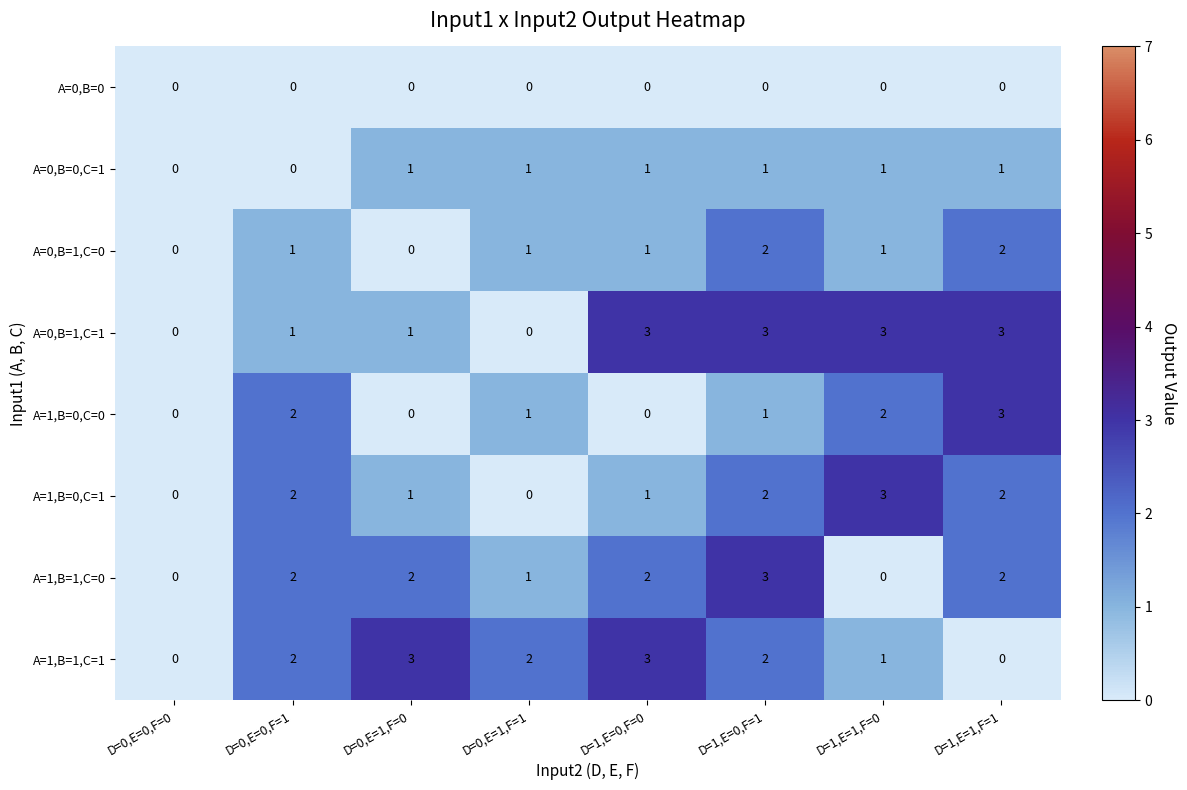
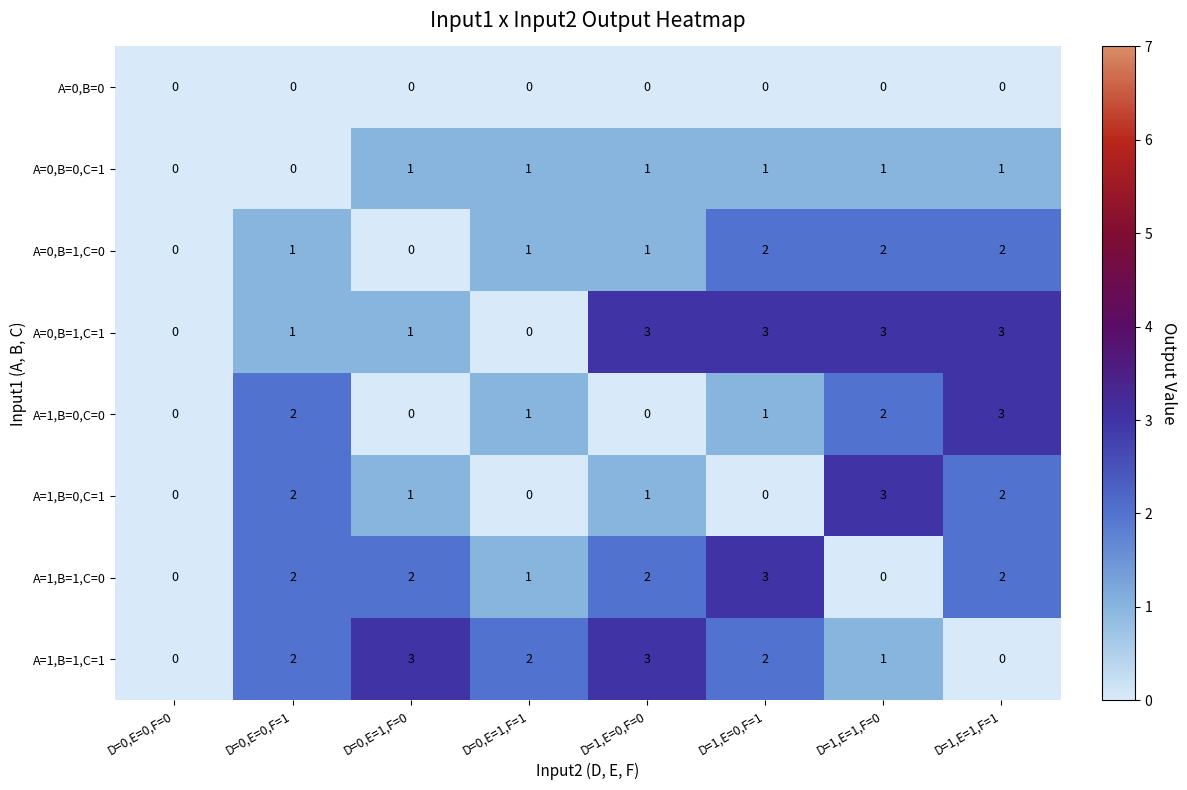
  {
    "A=0,B=0": {
      "D=0,E=0,F=0": 0,
      "D=0,E=0,F=1": 0,
      "D=0,E=1,F=0": 0,
      "D=0,E=1,F=1": 0,
      "D=1,E=0,F=0": 0,
      "D=1,E=0,F=1": 0,
      "D=1,E=1,F=0": 0,
      "D=1,E=1,F=1": 0
    },
    "A=0,B=0,C=1": {
      "D=0,E=0,F=0": 0,
      "D=0,E=0,F=1": 0,
      "D=0,E=1,F=0": 1,
      "D=0,E=1,F=1": 1,
      "D=1,E=0,F=0": 1,
      "D=1,E=0,F=1": 1,
      "D=1,E=1,F=0": 1,
      "D=1,E=1,F=1": 1
    },
    "A=0,B=1,C=0": {
      "D=0,E=0,F=0": 0,
      "D=0,E=0,F=1": 1,
      "D=0,E=1,F=0": 0,
      "D=0,E=1,F=1": 1,
      "D=1,E=0,F=0": 1,
      "D=1,E=0,F=1": 2,
-     "D=1,E=1,F=0": 1,
+     "D=1,E=1,F=0": 2,
      "D=1,E=1,F=1": 2
    },
    "A=0,B=1,C=1": {
      "D=0,E=0,F=0": 0,
      "D=0,E=0,F=1": 1,
      "D=0,E=1,F=0": 1,
      "D=0,E=1,F=1": 0,
      "D=1,E=0,F=0": 3,
      "D=1,E=0,F=1": 3,
      "D=1,E=1,F=0": 3,
      "D=1,E=1,F=1": 3
    },
    "A=1,B=0,C=0": {
      "D=0,E=0,F=0": 0,
      "D=0,E=0,F=1": 2,
      "D=0,E=1,F=0": 0,
      "D=0,E=1,F=1": 1,
      "D=1,E=0,F=0": 0,
      "D=1,E=0,F=1": 1,
      "D=1,E=1,F=0": 2,
      "D=1,E=1,F=1": 3
    },
    "A=1,B=0,C=1": {
      "D=0,E=0,F=0": 0,
      "D=0,E=0,F=1": 2,
      "D=0,E=1,F=0": 1,
      "D=0,E=1,F=1": 0,
      "D=1,E=0,F=0": 1,
-     "D=1,E=0,F=1": 2,
+     "D=1,E=0,F=1": 0,
      "D=1,E=1,F=0": 3,
      "D=1,E=1,F=1": 2
    },
    "A=1,B=1,C=0": {
      "D=0,E=0,F=0": 0,
      "D=0,E=0,F=1": 2,
      "D=0,E=1,F=0": 2,
      "D=0,E=1,F=1": 1,
      "D=1,E=0,F=0": 2,
      "D=1,E=0,F=1": 3,
      "D=1,E=1,F=0": 0,
      "D=1,E=1,F=1": 2
    },
    "A=1,B=1,C=1": {
      "D=0,E=0,F=0": 0,
      "D=0,E=0,F=1": 2,
      "D=0,E=1,F=0": 3,
      "D=0,E=1,F=1": 2,
      "D=1,E=0,F=0": 3,
      "D=1,E=0,F=1": 2,
      "D=1,E=1,F=0": 1,
      "D=1,E=1,F=1": 0
    }
  }
